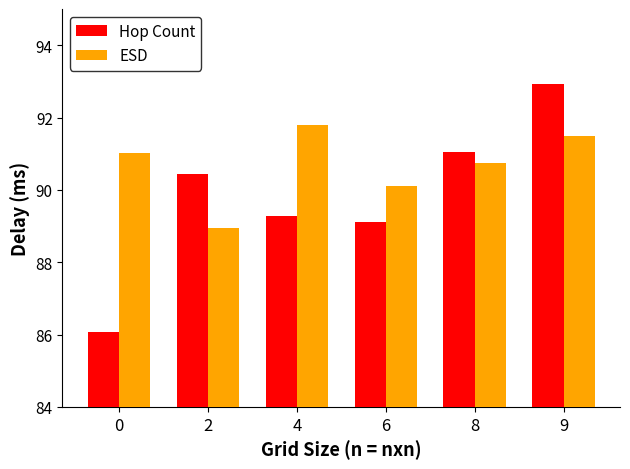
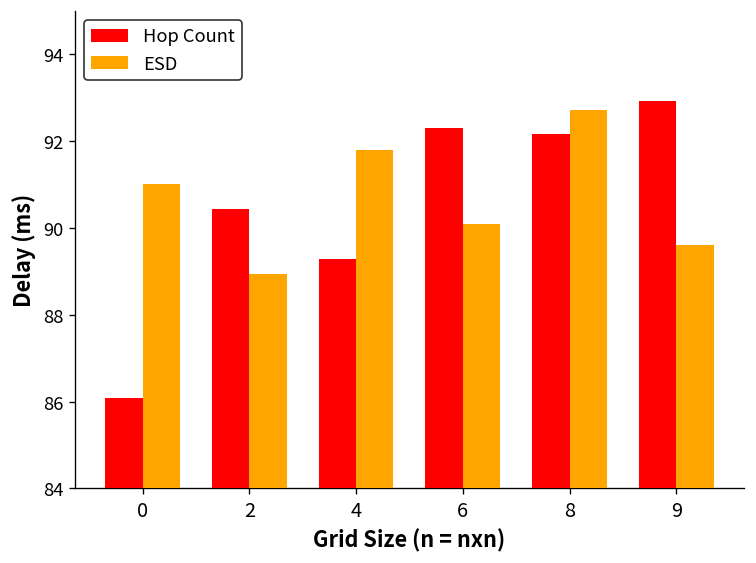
  {
    "Hop Count": {
      "0": 86.1,
      "2": 90.4,
      "4": 89.3,
-     "6": 89.1,
-     "8": 91.0,
+     "6": 92.3,
+     "8": 92.2,
      "9": 92.9
    },
    "ESD": {
      "0": 91.0,
      "2": 89.0,
      "4": 91.8,
      "6": 90.1,
-     "8": 90.8,
-     "9": 91.5
+     "8": 92.7,
+     "9": 89.6
    }
  }
